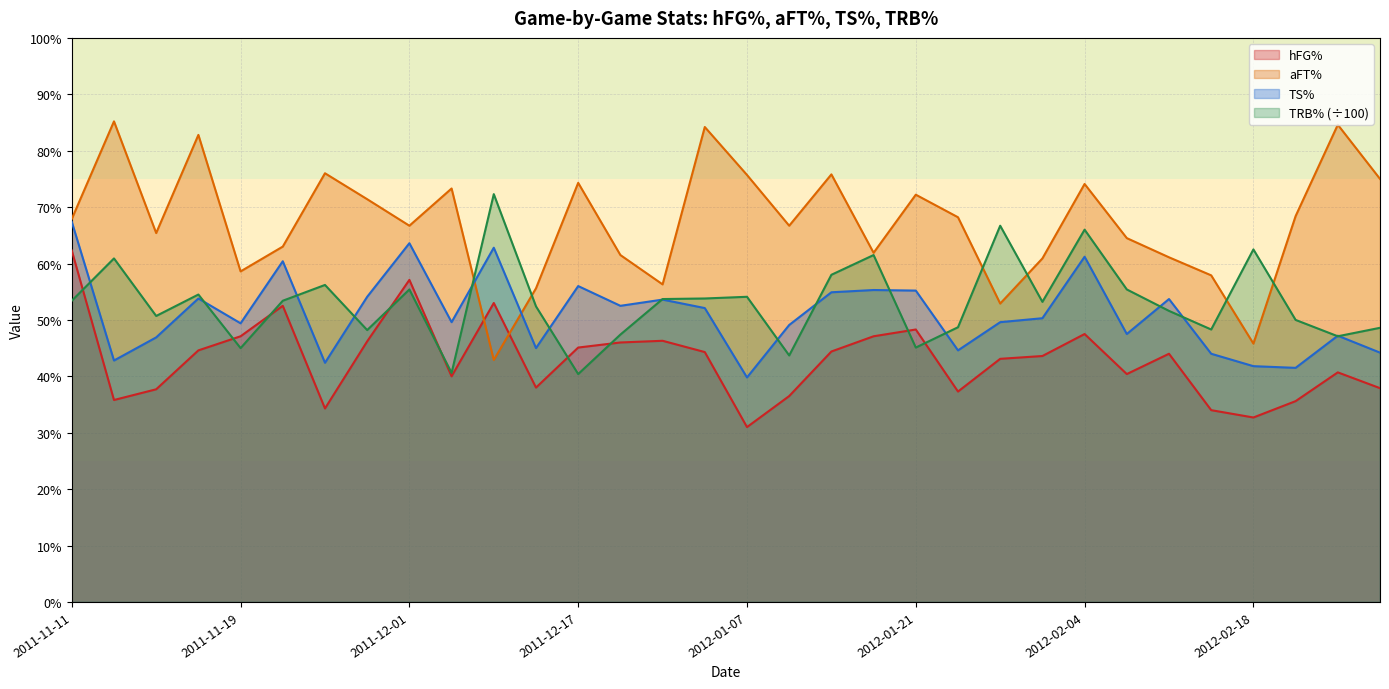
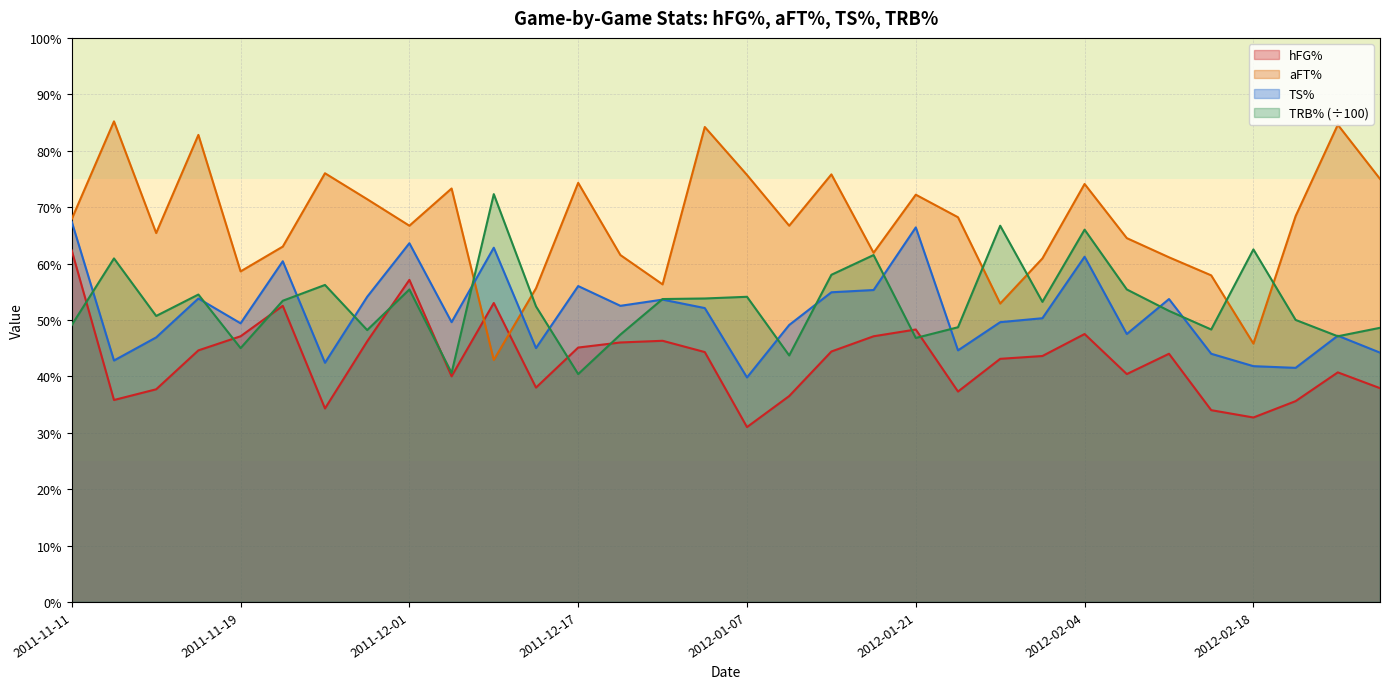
  {
    "TS%": {
      "2011-11-11": "67%",
      "2011-11-19": "49%",
      "2011-12-01": "64%",
      "2011-12-17": "56%",
      "2012-01-07": "40%",
-     "2012-01-21": "55%",
+     "2012-01-21": "66%",
      "2012-02-04": "61%",
      "2012-02-18": "42%"
    },
    "TRB% (÷100)": {
-     "2011-11-11": "53%",
+     "2011-11-11": "49%",
      "2011-11-19": "45%",
      "2011-12-01": "55%",
      "2011-12-17": "40%",
      "2012-01-07": "54%",
-     "2012-01-21": "45%",
+     "2012-01-21": "47%",
      "2012-02-04": "66%",
      "2012-02-18": "63%"
    }
  }
